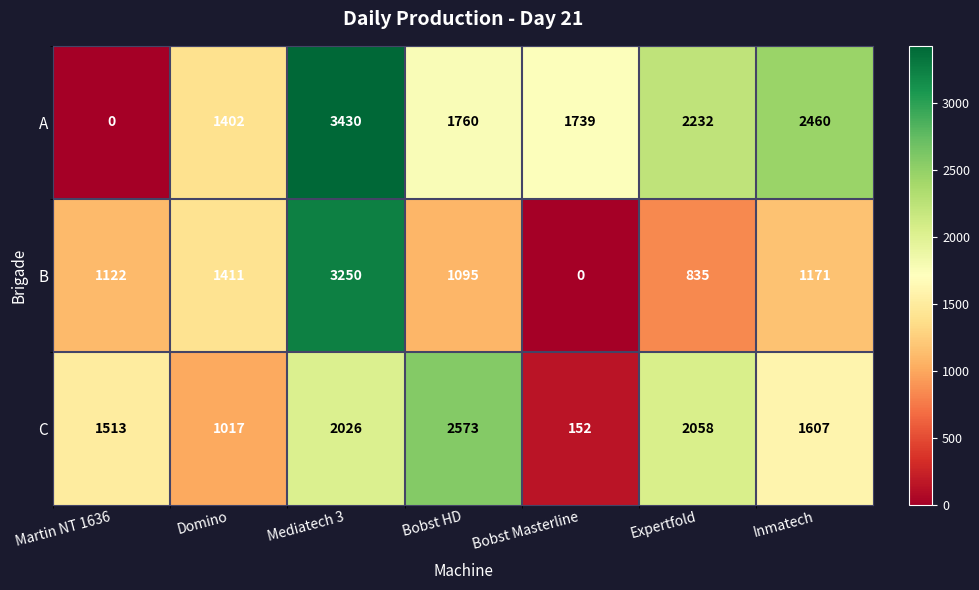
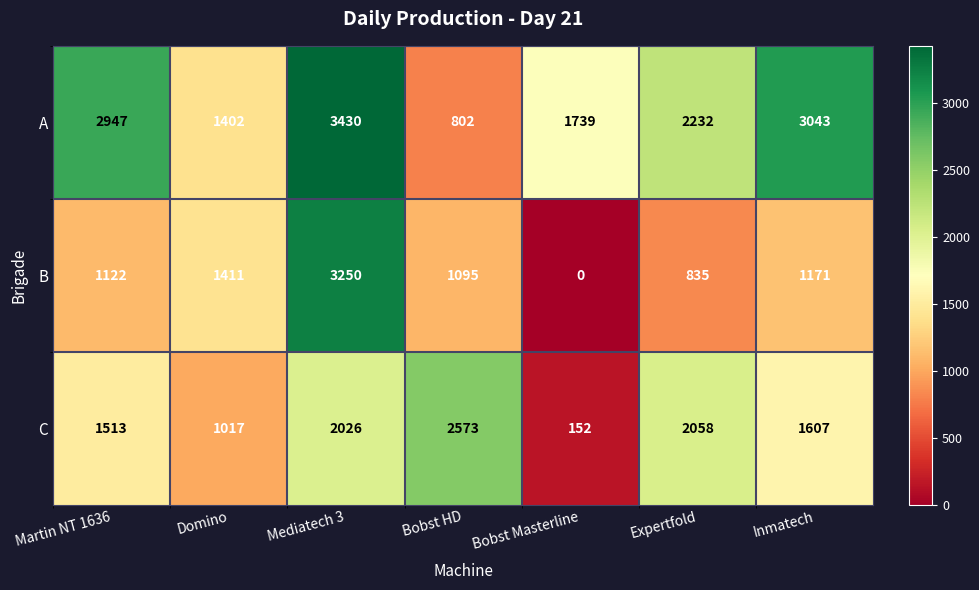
  {
    "A": {
-     "Martin NT 1636": 0,
+     "Martin NT 1636": 2947,
      "Domino": 1402,
      "Mediatech 3": 3430,
-     "Bobst HD": 1760,
+     "Bobst HD": 802,
      "Bobst Masterline": 1739,
      "Expertfold": 2232,
-     "Inmatech": 2460
+     "Inmatech": 3043
    },
    "B": {
      "Martin NT 1636": 1122,
      "Domino": 1411,
      "Mediatech 3": 3250,
      "Bobst HD": 1095,
      "Bobst Masterline": 0,
      "Expertfold": 835,
      "Inmatech": 1171
    },
    "C": {
      "Martin NT 1636": 1513,
      "Domino": 1017,
      "Mediatech 3": 2026,
      "Bobst HD": 2573,
      "Bobst Masterline": 152,
      "Expertfold": 2058,
      "Inmatech": 1607
    }
  }
